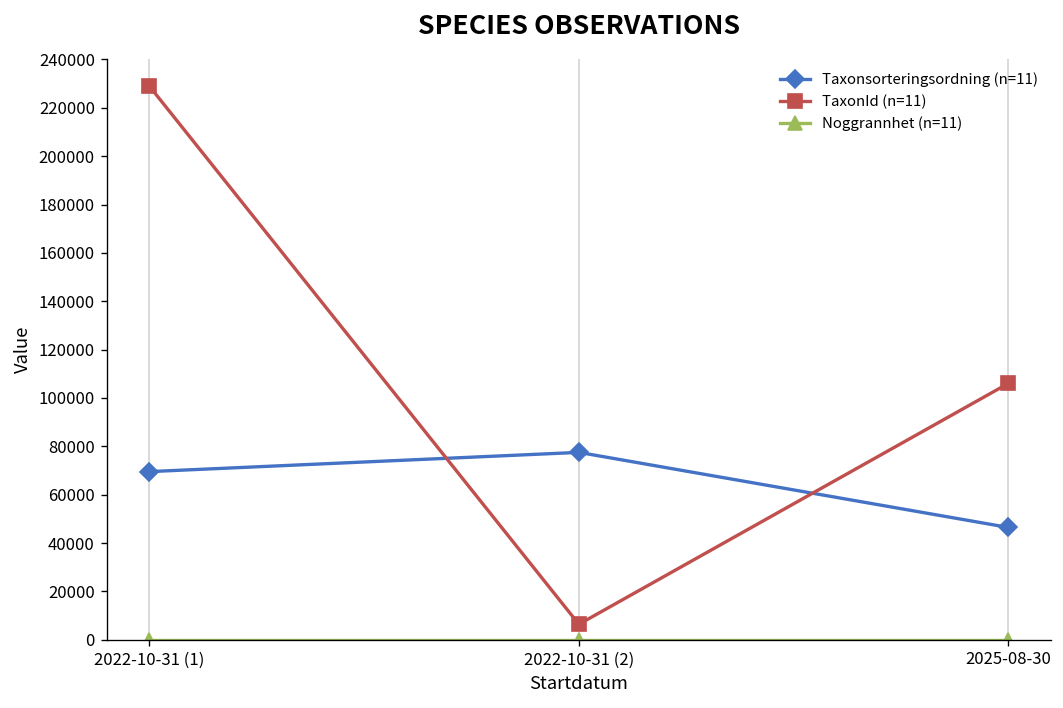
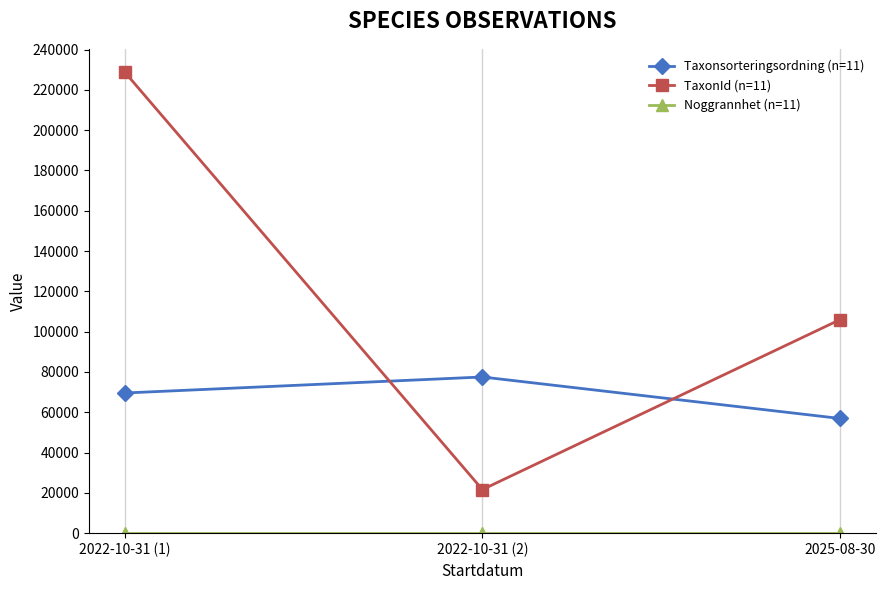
  {
    "Taxonsorteringsordning (n=11)": {
      "2022-10-31 (1)": 70000,
      "2022-10-31 (2)": 78000,
-     "2025-08-30": 46000
+     "2025-08-30": 57000
    },
    "TaxonId (n=11)": {
      "2022-10-31 (1)": 229000,
-     "2022-10-31 (2)": 6000,
+     "2022-10-31 (2)": 22000,
      "2025-08-30": 106000
    },
    "Noggrannhet (n=11)": {
      "2022-10-31 (1)": 0,
      "2022-10-31 (2)": 0,
      "2025-08-30": 0
    }
  }
